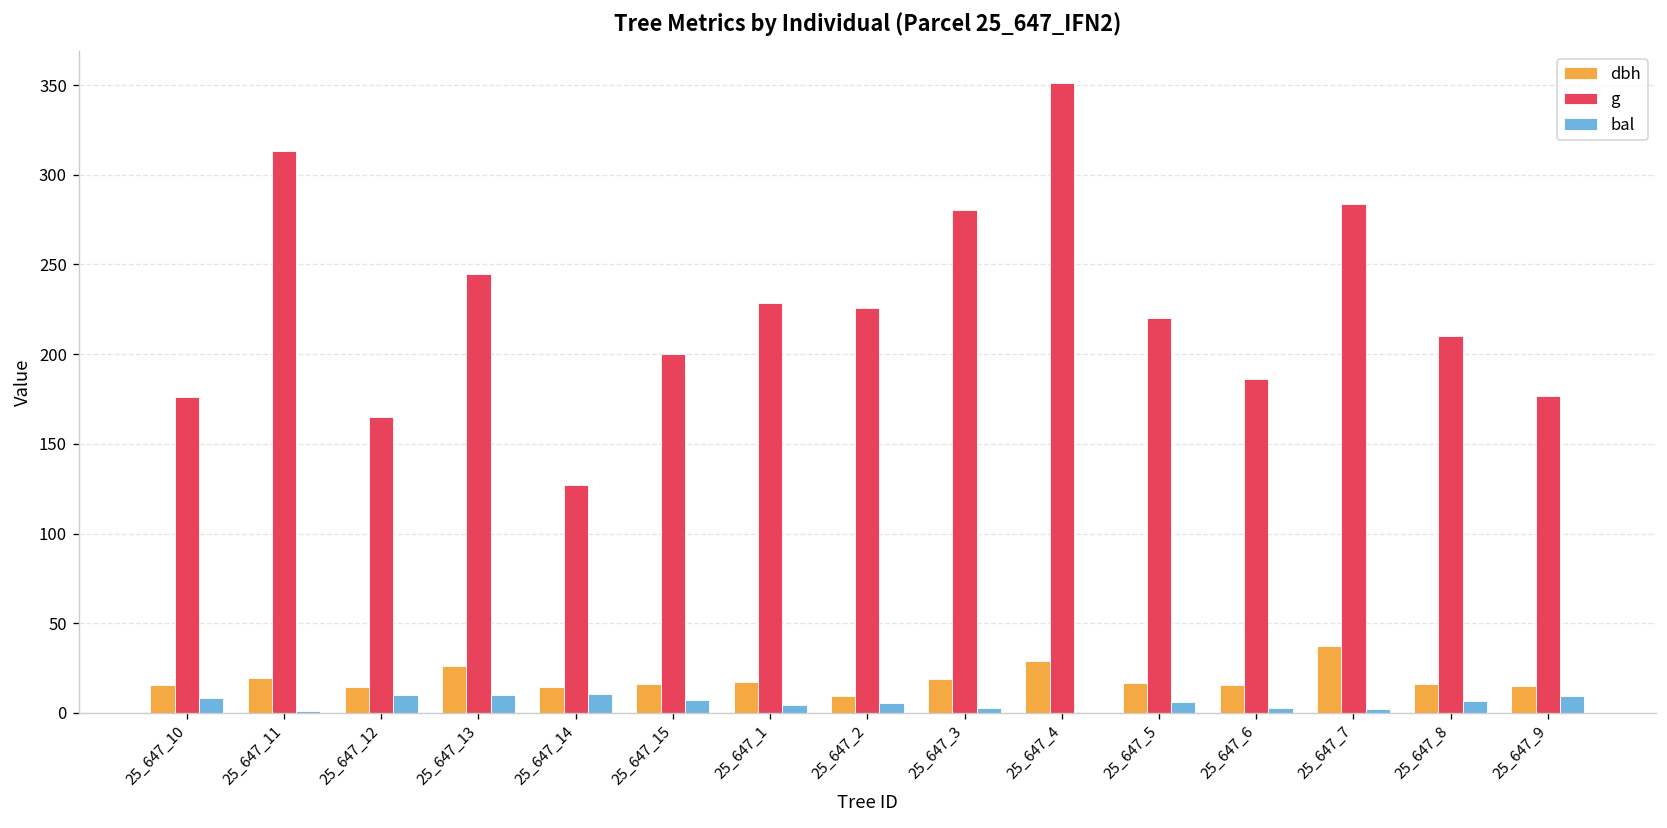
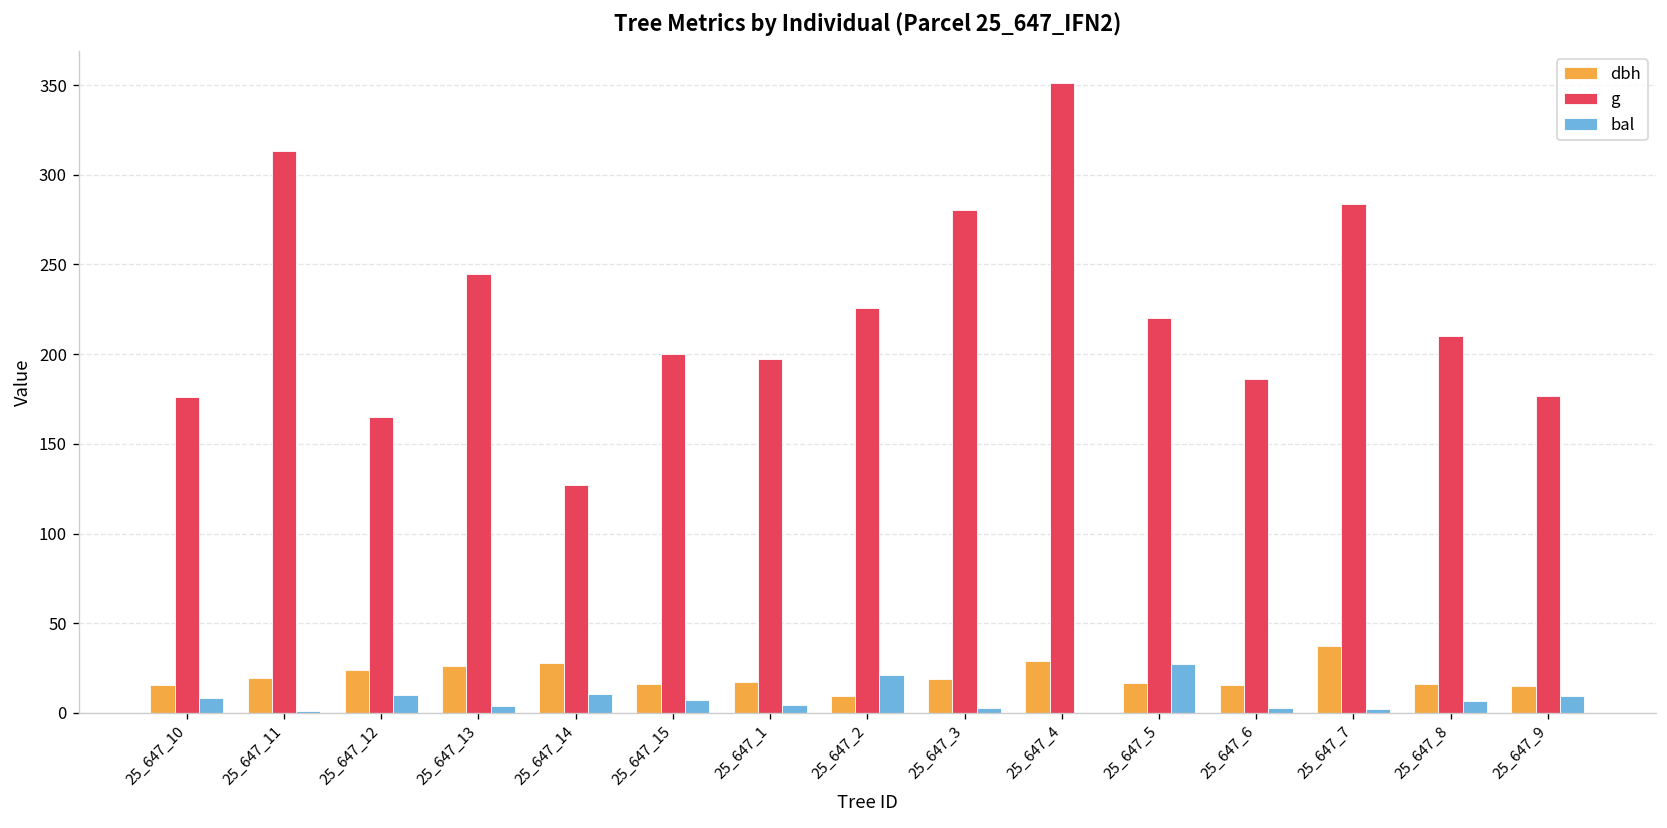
  {
    "dbh": {
      "25_647_10": 16,
      "25_647_11": 20,
-     "25_647_12": 15,
+     "25_647_12": 24,
      "25_647_13": 26,
-     "25_647_14": 14,
+     "25_647_14": 28,
      "25_647_15": 16,
      "25_647_1": 17,
      "25_647_2": 9,
      "25_647_3": 19,
      "25_647_4": 29,
      "25_647_5": 17,
      "25_647_6": 15,
      "25_647_7": 38,
      "25_647_8": 16,
      "25_647_9": 15
    },
    "g": {
      "25_647_10": 176,
      "25_647_11": 313,
      "25_647_12": 165,
      "25_647_13": 245,
      "25_647_14": 127,
      "25_647_15": 200,
-     "25_647_1": 228,
+     "25_647_1": 197,
      "25_647_2": 226,
      "25_647_3": 281,
      "25_647_4": 351,
      "25_647_5": 220,
      "25_647_6": 186,
      "25_647_7": 284,
      "25_647_8": 210,
      "25_647_9": 177
    },
    "bal": {
      "25_647_10": 8,
      "25_647_12": 10,
-     "25_647_13": 10,
+     "25_647_13": 4,
      "25_647_14": 10,
      "25_647_15": 7,
      "25_647_1": 5,
-     "25_647_2": 5,
+     "25_647_2": 21,
      "25_647_3": 3,
      "25_647_4": 0,
-     "25_647_5": 6,
+     "25_647_5": 27,
      "25_647_6": 3,
      "25_647_7": 2,
      "25_647_8": 7,
      "25_647_9": 9
    }
  }
